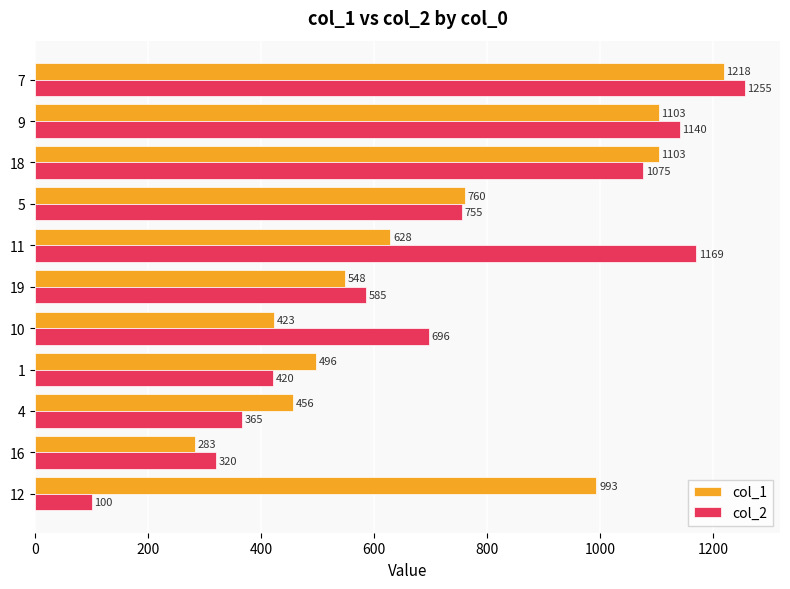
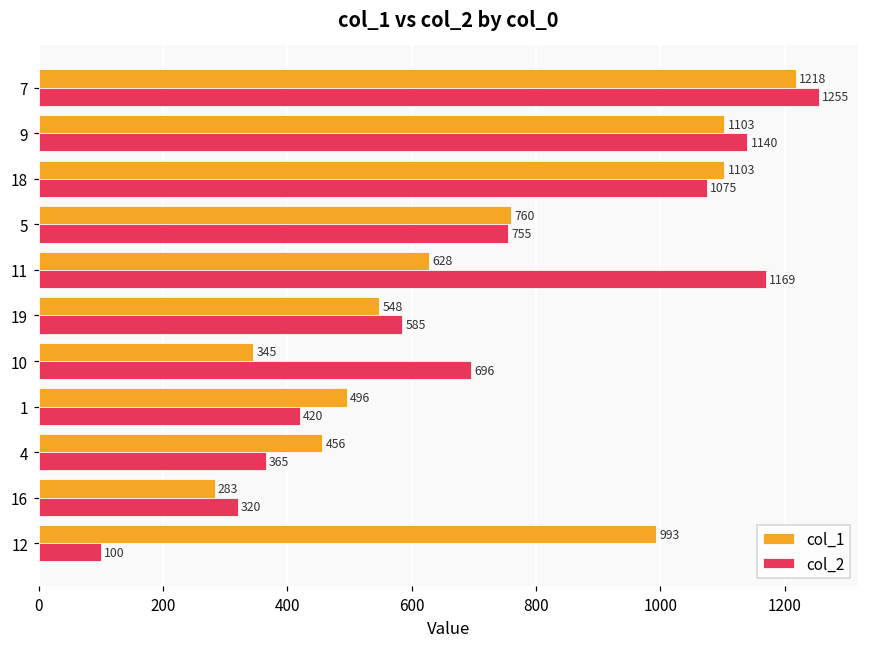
  {
    "col_1": {
      "7": 1218,
      "9": 1103,
      "18": 1103,
      "5": 760,
      "11": 628,
      "19": 548,
-     "10": 423,
+     "10": 345,
      "1": 496,
      "4": 456,
      "16": 283,
      "12": 993
    },
    "col_2": {
      "7": 1255,
      "9": 1140,
      "18": 1075,
      "5": 755,
      "11": 1169,
      "19": 585,
      "10": 696,
      "1": 420,
      "4": 365,
      "16": 320,
      "12": 100
    }
  }
